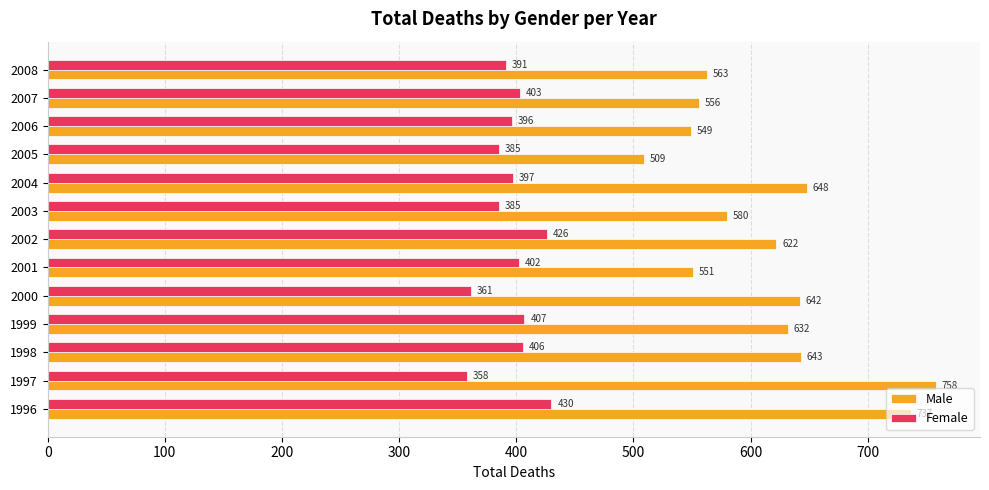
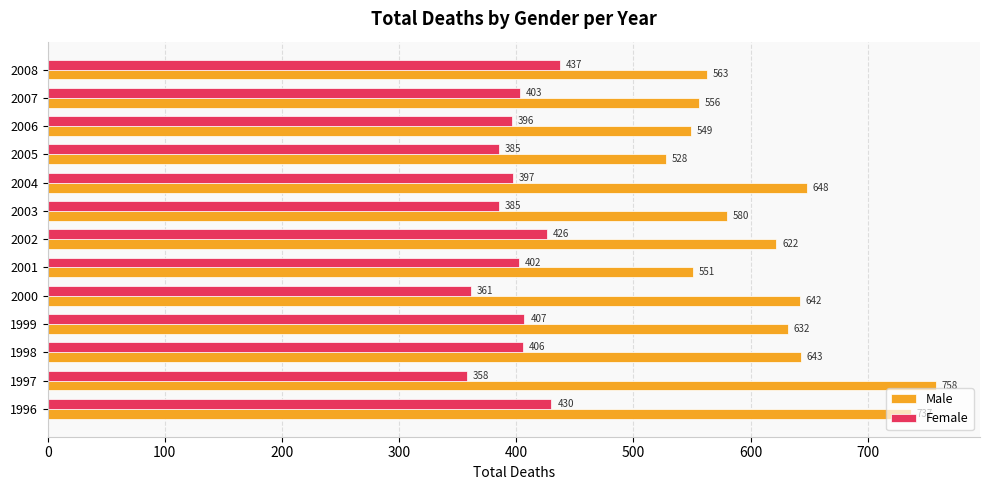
  {
    "Male": {
      "2008": 563,
      "2007": 556,
      "2006": 549,
-     "2005": 509,
+     "2005": 528,
      "2004": 648,
      "2003": 580,
      "2002": 622,
      "2001": 551,
      "2000": 642,
      "1999": 632,
      "1998": 643
    },
    "Female": {
-     "2008": 391,
+     "2008": 437,
      "2007": 403,
      "2006": 396,
      "2005": 385,
      "2004": 397,
      "2003": 385,
      "2002": 426,
      "2001": 402,
      "2000": 361,
      "1999": 407,
      "1998": 406,
      "1997": 358,
      "1996": 430
    }
  }
